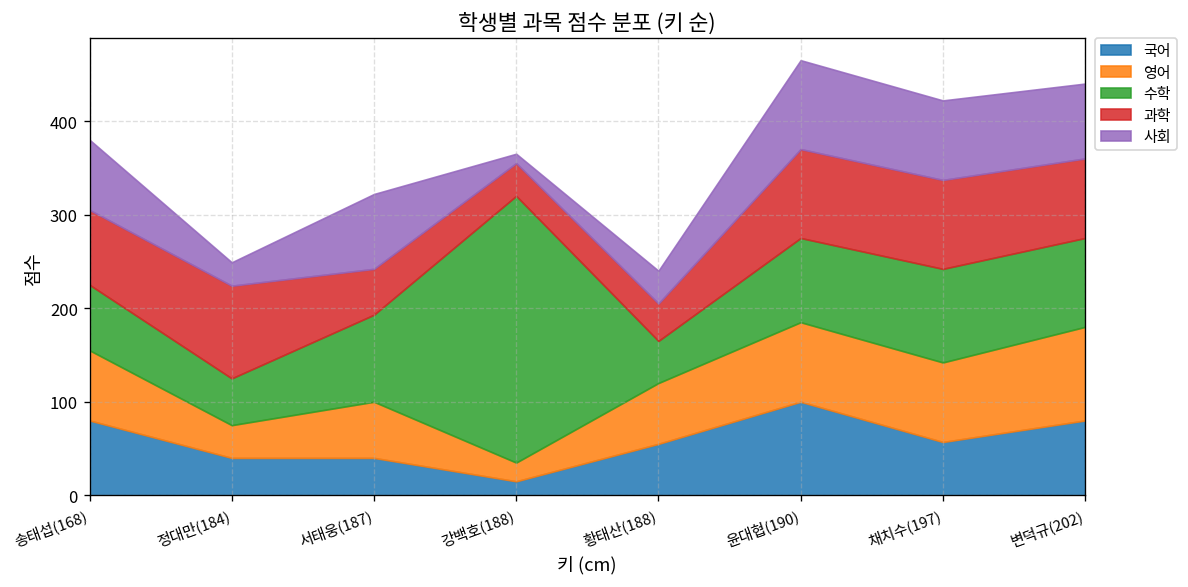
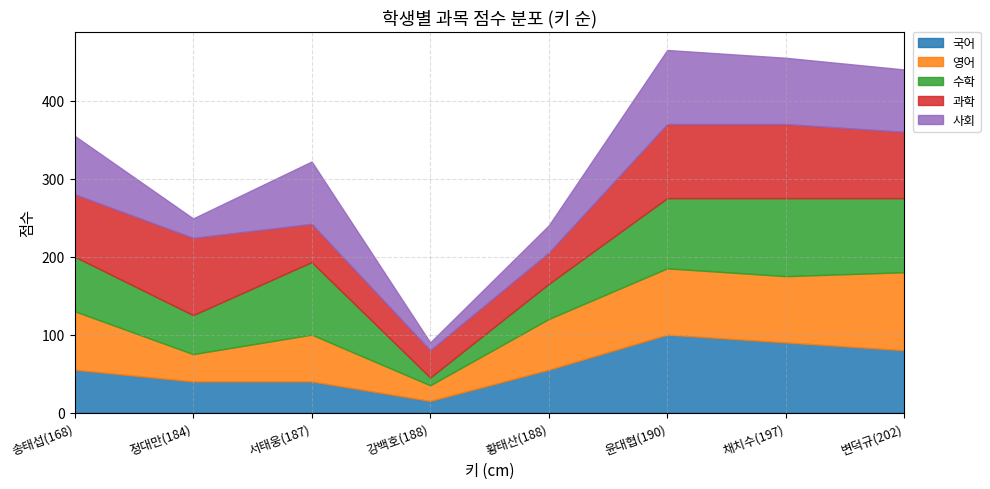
  {
    "국어": {
-     "송태섭(168)": 80,
+     "송태섭(168)": 60,
      "정대만(184)": 40,
      "서태웅(187)": 40,
      "강백호(188)": 20,
      "황태산(188)": 60,
      "윤대협(190)": 100,
-     "채치수(197)": 60,
+     "채치수(197)": 90,
      "변덕규(202)": 80
    },
    "영어": {
      "송태섭(168)": 80,
      "정대만(184)": 40,
      "서태웅(187)": 60,
      "강백호(188)": 20,
      "황태산(188)": 70,
      "윤대협(190)": 90,
      "채치수(197)": 90,
      "변덕규(202)": 100
    },
    "수학": {
      "송태섭(168)": 70,
      "정대만(184)": 50,
      "서태웅(187)": 90,
-     "강백호(188)": 290,
+     "강백호(188)": 10,
      "황태산(188)": 50,
      "윤대협(190)": 90,
      "채치수(197)": 100,
      "변덕규(202)": 100
    },
    "과학": {
      "송태섭(168)": 80,
      "정대만(184)": 100,
      "서태웅(187)": 50,
      "강백호(188)": 40,
      "황태산(188)": 40,
      "윤대협(190)": 100,
      "채치수(197)": 100,
      "변덕규(202)": 90
    },
    "사회": {
      "송태섭(168)": 80,
      "정대만(184)": 30,
      "서태웅(187)": 80,
      "강백호(188)": 10,
      "황태산(188)": 40,
      "윤대협(190)": 100,
      "채치수(197)": 90,
      "변덕규(202)": 80
    }
  }
